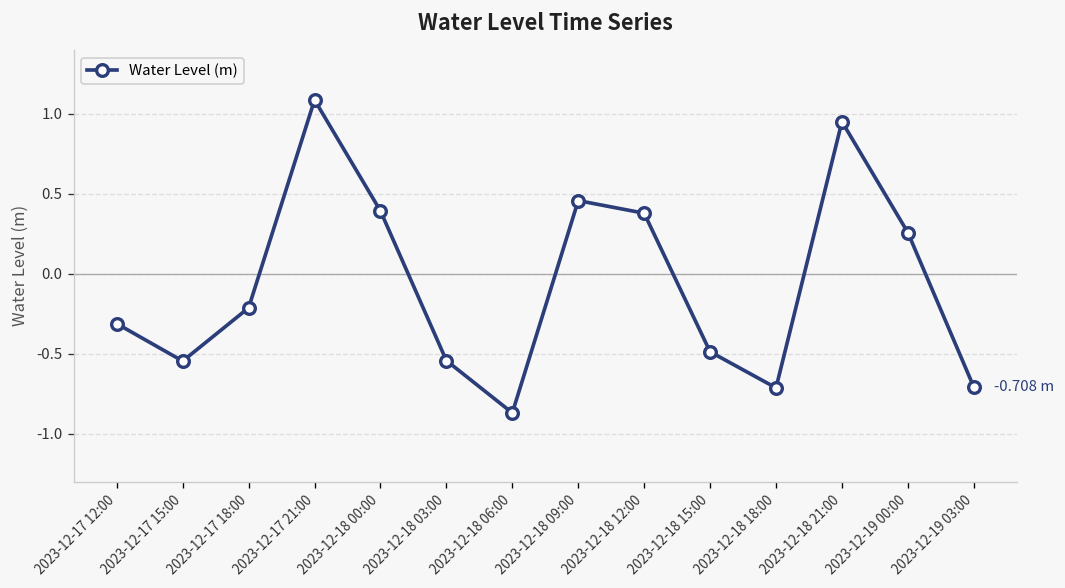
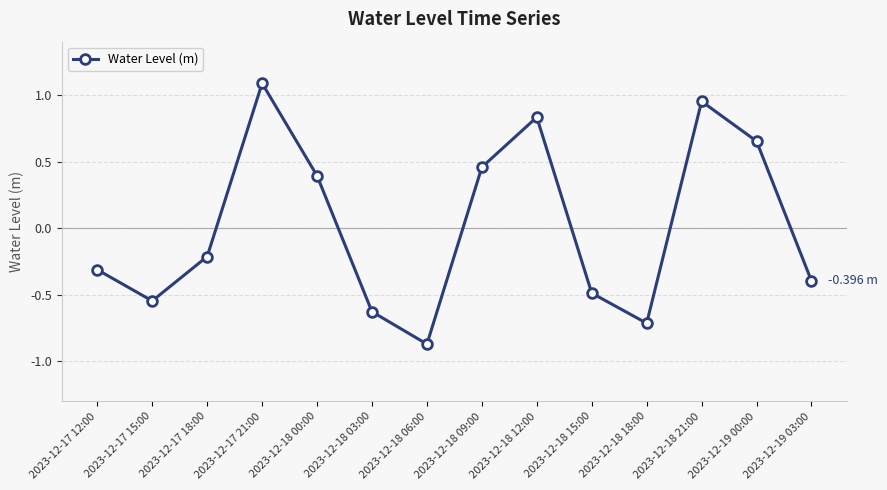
  {
-   "2023-12-18 03:00": -0.54,
-   "2023-12-18 12:00": 0.38,
-   "2023-12-19 00:00": 0.26,
-   "2023-12-19 03:00": -0.708
+   "2023-12-18 03:00": -0.63,
+   "2023-12-18 12:00": 0.83,
+   "2023-12-19 00:00": 0.65,
+   "2023-12-19 03:00": -0.396
  }
